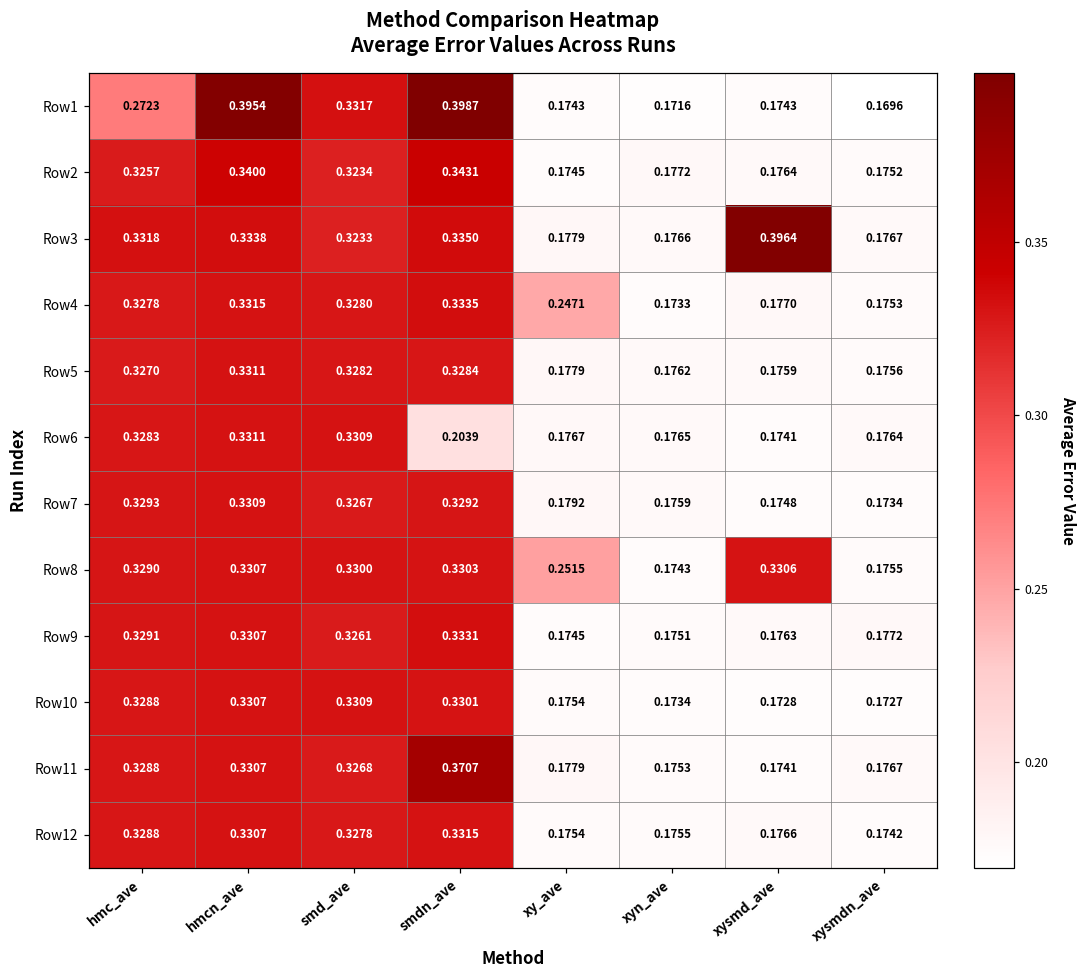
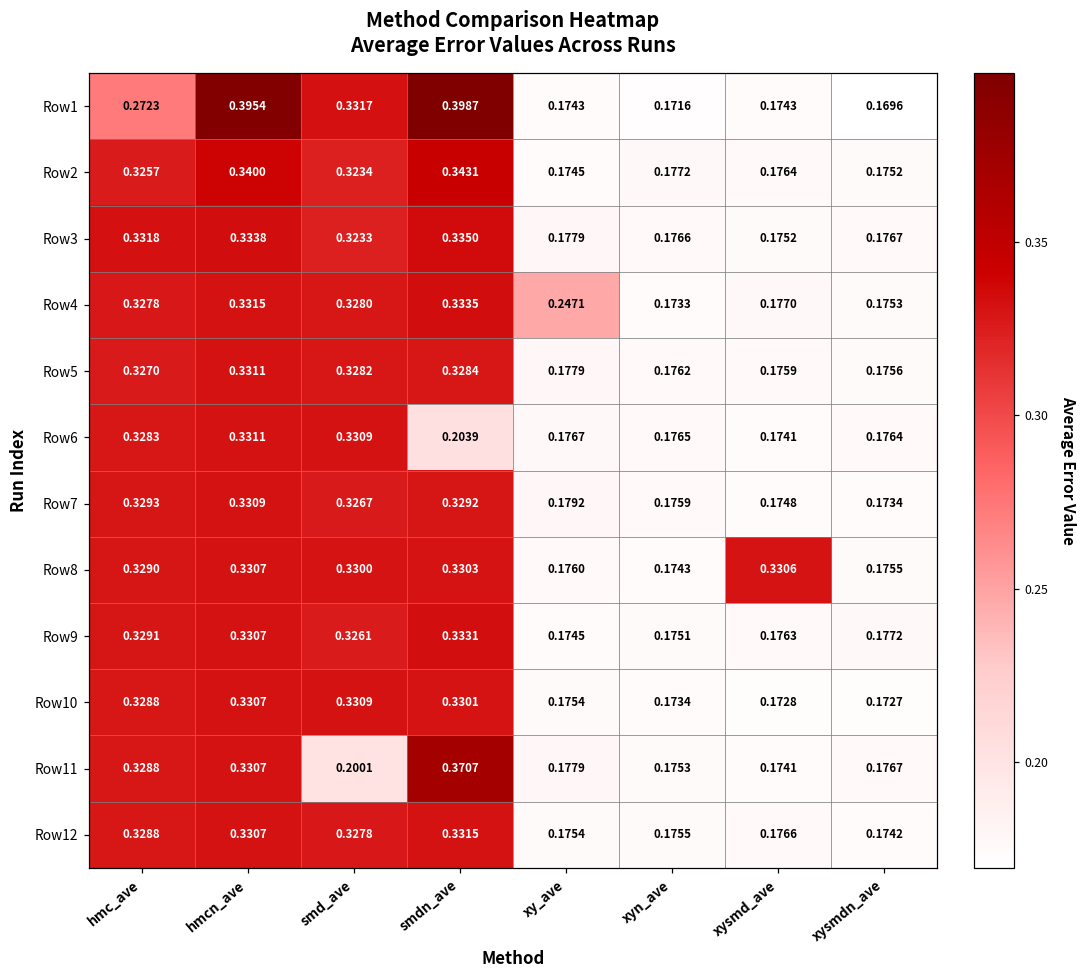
  {
    "Row1": {
      "hmc_ave": 0.2723,
      "hmcn_ave": 0.3954,
      "smd_ave": 0.3317,
      "smdn_ave": 0.3987,
      "xy_ave": 0.1743,
      "xyn_ave": 0.1716,
      "xysmd_ave": 0.1743,
      "xysmdn_ave": 0.1696
    },
    "Row2": {
      "hmc_ave": 0.3257,
      "hmcn_ave": 0.3400,
      "smd_ave": 0.3234,
      "smdn_ave": 0.3431,
      "xy_ave": 0.1745,
      "xyn_ave": 0.1772,
      "xysmd_ave": 0.1764,
      "xysmdn_ave": 0.1752
    },
    "Row3": {
      "hmc_ave": 0.3318,
      "hmcn_ave": 0.3338,
      "smd_ave": 0.3233,
      "smdn_ave": 0.3350,
      "xy_ave": 0.1779,
      "xyn_ave": 0.1766,
-     "xysmd_ave": 0.3964,
+     "xysmd_ave": 0.1752,
      "xysmdn_ave": 0.1767
    },
    "Row4": {
      "hmc_ave": 0.3278,
      "hmcn_ave": 0.3315,
      "smd_ave": 0.3280,
      "smdn_ave": 0.3335,
      "xy_ave": 0.2471,
      "xyn_ave": 0.1733,
      "xysmd_ave": 0.1770,
      "xysmdn_ave": 0.1753
    },
    "Row5": {
      "hmc_ave": 0.3270,
      "hmcn_ave": 0.3311,
      "smd_ave": 0.3282,
      "smdn_ave": 0.3284,
      "xy_ave": 0.1779,
      "xyn_ave": 0.1762,
      "xysmd_ave": 0.1759,
      "xysmdn_ave": 0.1756
    },
    "Row6": {
      "hmc_ave": 0.3283,
      "hmcn_ave": 0.3311,
      "smd_ave": 0.3309,
      "smdn_ave": 0.2039,
      "xy_ave": 0.1767,
      "xyn_ave": 0.1765,
      "xysmd_ave": 0.1741,
      "xysmdn_ave": 0.1764
    },
    "Row7": {
      "hmc_ave": 0.3293,
      "hmcn_ave": 0.3309,
      "smd_ave": 0.3267,
      "smdn_ave": 0.3292,
      "xy_ave": 0.1792,
      "xyn_ave": 0.1759,
      "xysmd_ave": 0.1748,
      "xysmdn_ave": 0.1734
    },
    "Row8": {
      "hmc_ave": 0.3290,
      "hmcn_ave": 0.3307,
      "smd_ave": 0.3300,
      "smdn_ave": 0.3303,
-     "xy_ave": 0.2515,
+     "xy_ave": 0.1760,
      "xyn_ave": 0.1743,
      "xysmd_ave": 0.3306,
      "xysmdn_ave": 0.1755
    },
    "Row9": {
      "hmc_ave": 0.3291,
      "hmcn_ave": 0.3307,
      "smd_ave": 0.3261,
      "smdn_ave": 0.3331,
      "xy_ave": 0.1745,
      "xyn_ave": 0.1751,
      "xysmd_ave": 0.1763,
      "xysmdn_ave": 0.1772
    },
    "Row10": {
      "hmc_ave": 0.3288,
      "hmcn_ave": 0.3307,
      "smd_ave": 0.3309,
      "smdn_ave": 0.3301,
      "xy_ave": 0.1754,
      "xyn_ave": 0.1734,
      "xysmd_ave": 0.1728,
      "xysmdn_ave": 0.1727
    },
    "Row11": {
      "hmc_ave": 0.3288,
      "hmcn_ave": 0.3307,
-     "smd_ave": 0.3268,
+     "smd_ave": 0.2001,
      "smdn_ave": 0.3707,
      "xy_ave": 0.1779,
      "xyn_ave": 0.1753,
      "xysmd_ave": 0.1741,
      "xysmdn_ave": 0.1767
    },
    "Row12": {
      "hmc_ave": 0.3288,
      "hmcn_ave": 0.3307,
      "smd_ave": 0.3278,
      "smdn_ave": 0.3315,
      "xy_ave": 0.1754,
      "xyn_ave": 0.1755,
      "xysmd_ave": 0.1766,
      "xysmdn_ave": 0.1742
    }
  }
